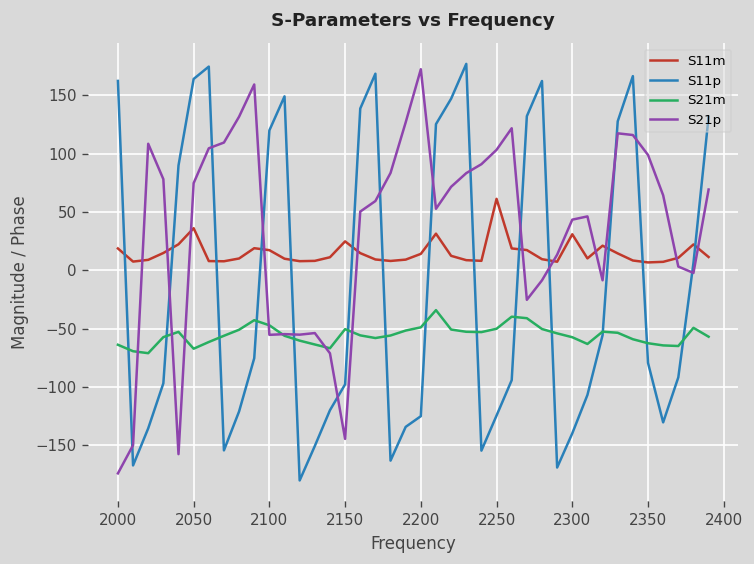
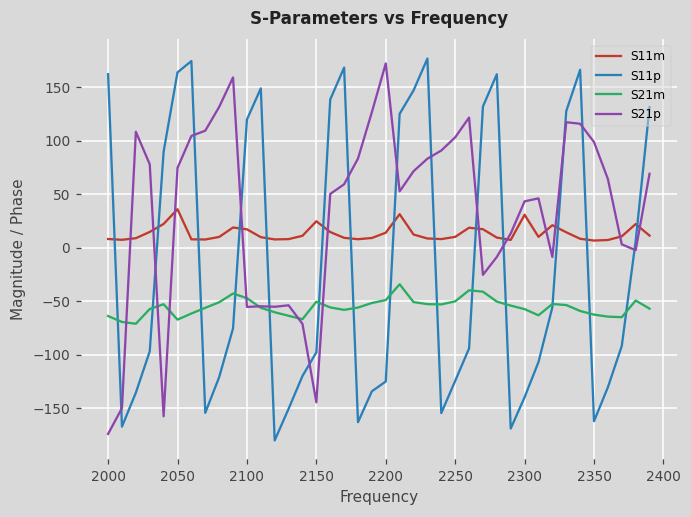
  {
    "S11m": {
-     "2000": 20,
+     "2000": 10,
      "2050": 40,
      "2100": 20,
      "2150": 20,
      "2200": 10,
-     "2250": 60,
+     "2250": 10,
      "2300": 30,
      "2350": 10
    },
    "S11p": {
      "2000": 160,
      "2050": 160,
      "2100": 120,
      "2150": -100,
      "2200": -120,
      "2250": -120,
      "2300": -140,
-     "2350": -80
+     "2350": -160
    },
    "S21m": {
      "2000": -60,
      "2050": -70,
      "2100": -50,
      "2150": -50,
      "2200": -50,
      "2250": -50,
      "2300": -60,
      "2350": -60
    },
    "S21p": {
      "2000": -170,
      "2050": 70,
      "2100": -60,
      "2150": -140,
      "2200": 170,
      "2250": 100,
      "2300": 40,
      "2350": 100
    }
  }
